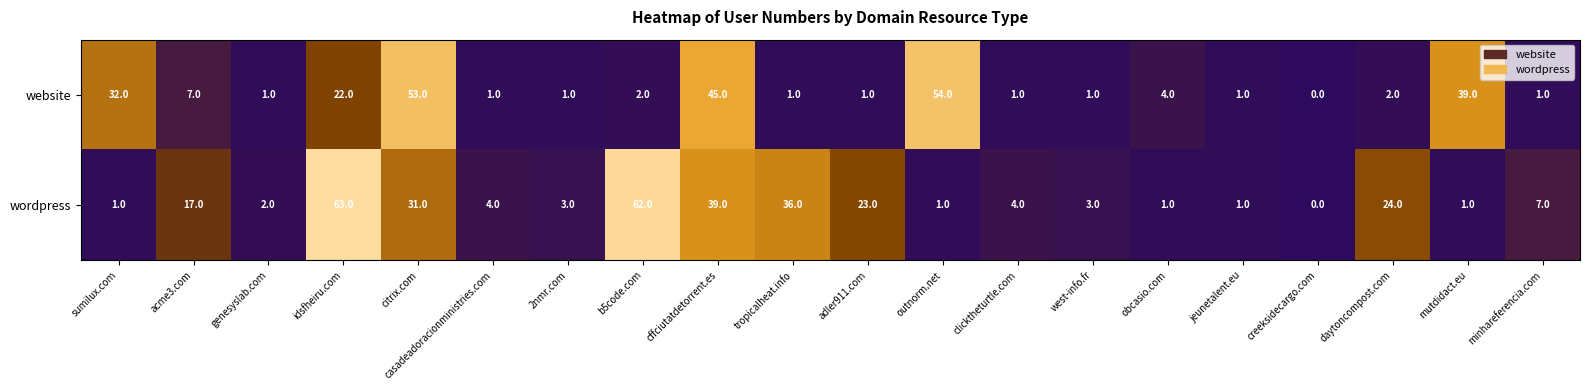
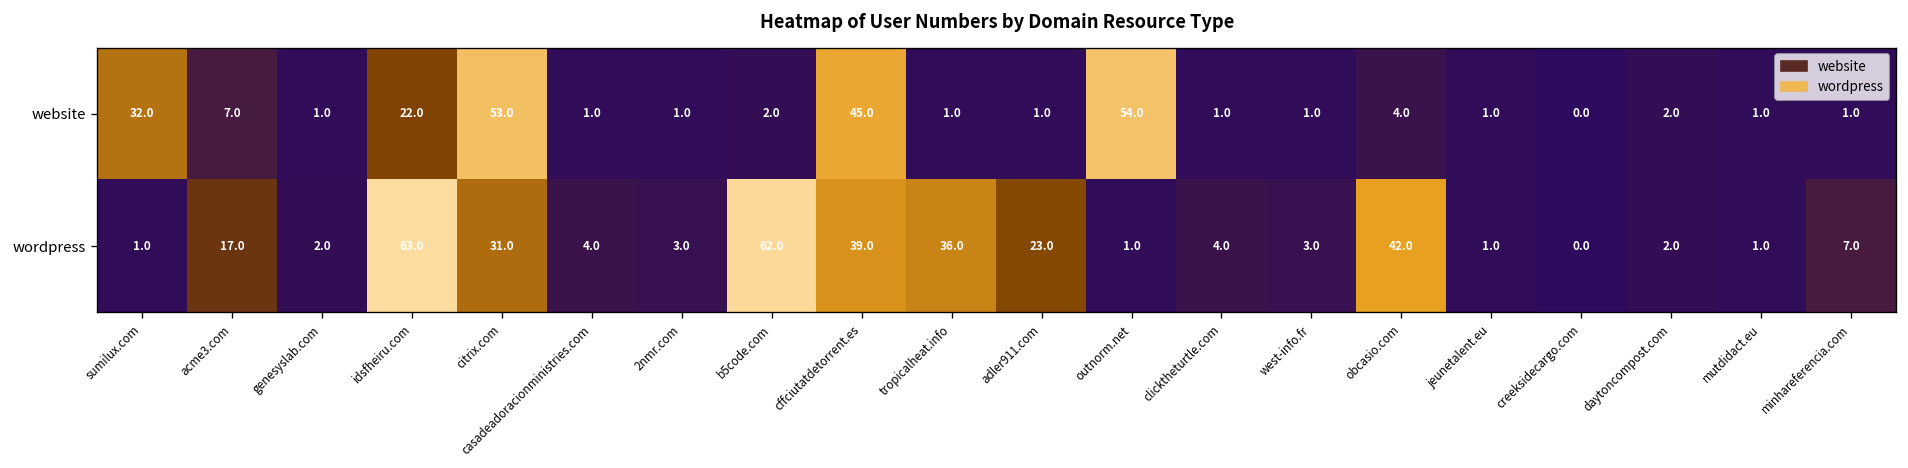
  {
    "website": {
      "sumilux.com": 32.0,
      "acme3.com": 7.0,
      "genesyslab.com": 1.0,
      "idsfheiru.com": 22.0,
      "citrix.com": 53.0,
      "casadeadoracionministries.com": 1.0,
      "2nmr.com": 1.0,
      "b5code.com": 2.0,
      "cffciutatdetorrent.es": 45.0,
      "tropicalheat.info": 1.0,
      "adler911.com": 1.0,
      "outnorm.net": 54.0,
      "clicktheturtle.com": 1.0,
      "west-info.fr": 1.0,
      "obcasio.com": 4.0,
      "jeunetalent.eu": 1.0,
      "creeksidecargo.com": 0.0,
      "daytoncompost.com": 2.0,
-     "mutdidact.eu": 39.0,
+     "mutdidact.eu": 1.0,
      "minhareferencia.com": 1.0
    },
    "wordpress": {
      "sumilux.com": 1.0,
      "acme3.com": 17.0,
      "genesyslab.com": 2.0,
      "idsfheiru.com": 63.0,
      "citrix.com": 31.0,
      "casadeadoracionministries.com": 4.0,
      "2nmr.com": 3.0,
      "b5code.com": 62.0,
      "cffciutatdetorrent.es": 39.0,
      "tropicalheat.info": 36.0,
      "adler911.com": 23.0,
      "outnorm.net": 1.0,
      "clicktheturtle.com": 4.0,
      "west-info.fr": 3.0,
-     "obcasio.com": 1.0,
+     "obcasio.com": 42.0,
      "jeunetalent.eu": 1.0,
      "creeksidecargo.com": 0.0,
-     "daytoncompost.com": 24.0,
+     "daytoncompost.com": 2.0,
      "mutdidact.eu": 1.0,
      "minhareferencia.com": 7.0
    }
  }
